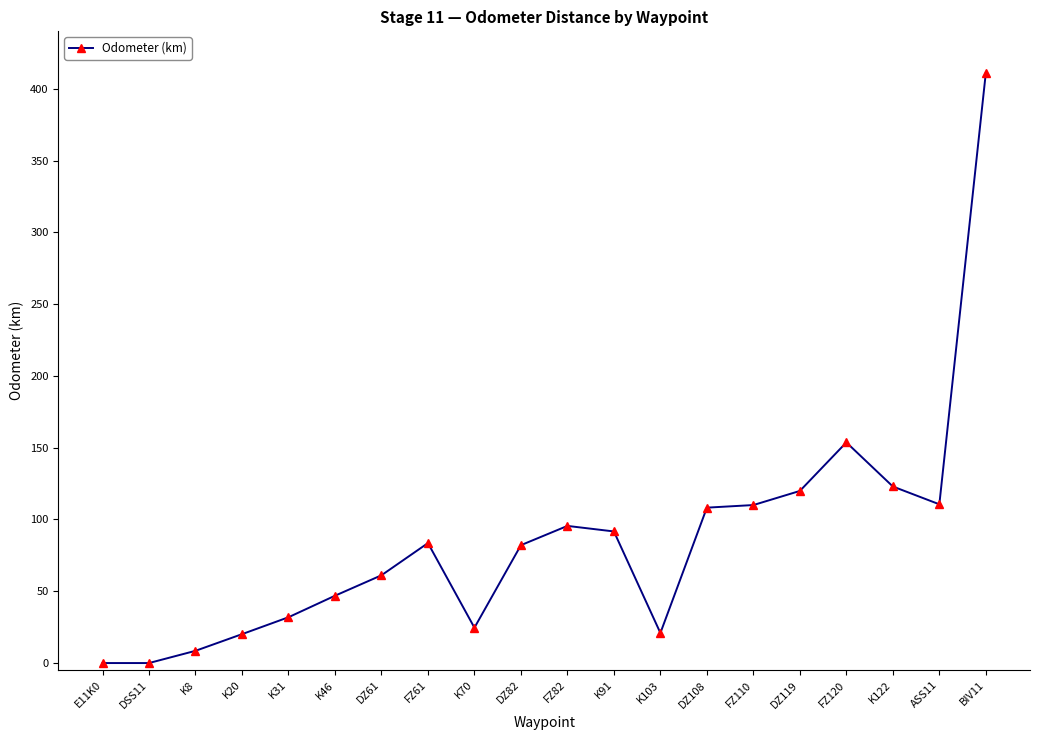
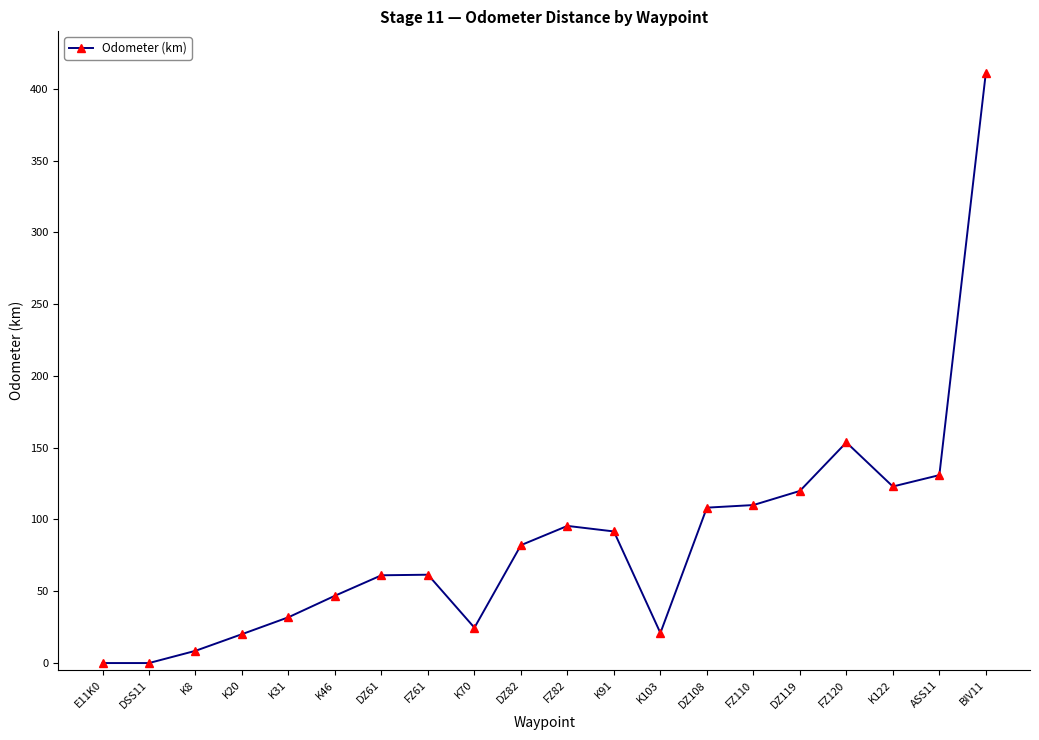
  {
    "E11K0": 0,
    "DSS11": 0,
    "K8": 9,
    "K20": 20,
    "K31": 32,
    "K46": 47,
    "DZ61": 61,
-   "FZ61": 84,
+   "FZ61": 62,
    "K70": 25,
    "DZ82": 82,
    "FZ82": 96,
    "K91": 92,
    "K103": 21,
    "DZ108": 108,
    "FZ110": 110,
    "DZ119": 120,
    "FZ120": 154,
    "K122": 123,
-   "ASS11": 111,
+   "ASS11": 131,
    "BIV11": 411
  }
